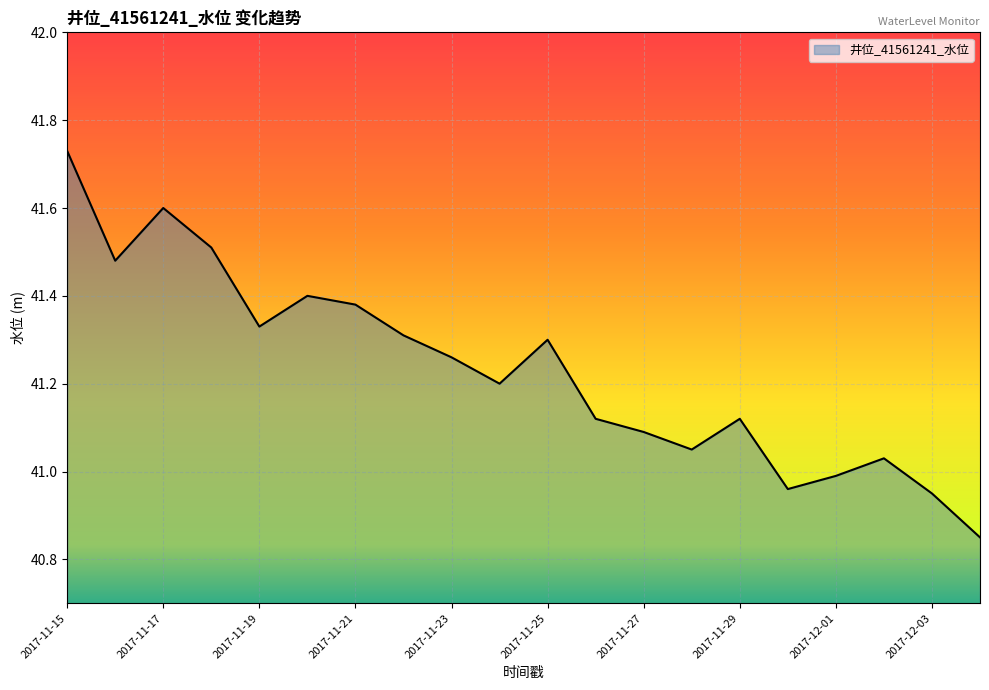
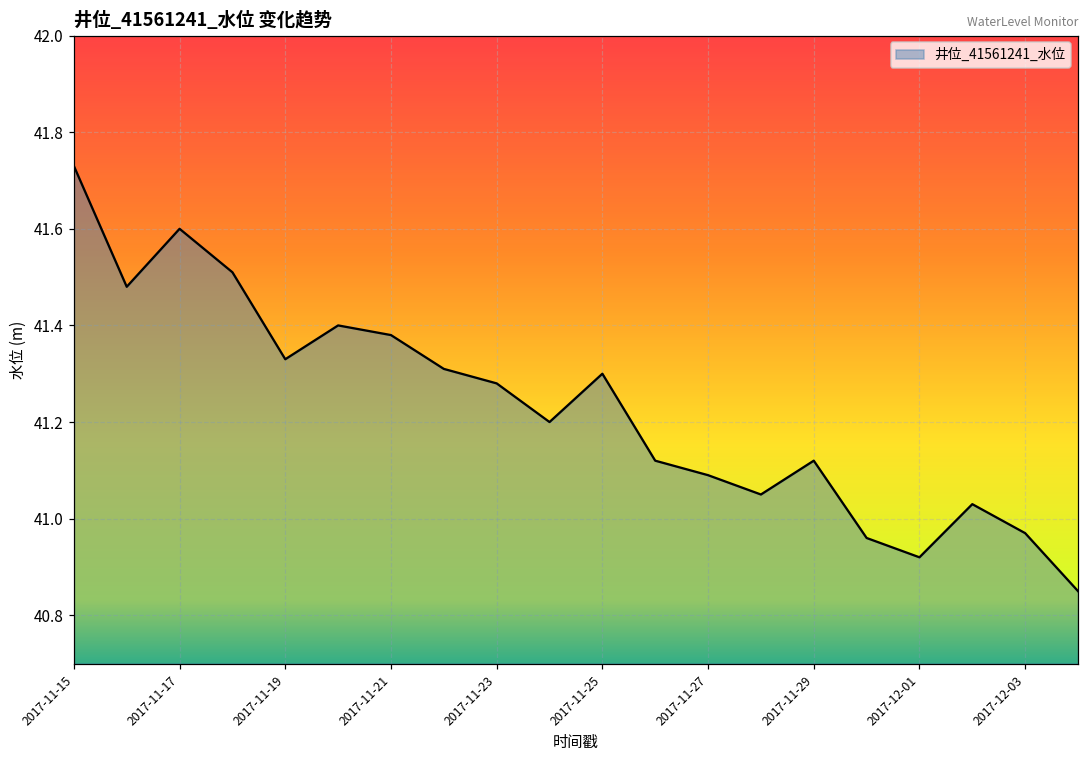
  {
    "2017-11-15": 41.73,
    "2017-11-17": 41.60,
    "2017-11-19": 41.33,
    "2017-11-21": 41.38,
-   "2017-11-23": 41.26,
+   "2017-11-23": 41.28,
    "2017-11-25": 41.30,
    "2017-11-27": 41.09,
    "2017-11-29": 41.12,
-   "2017-12-01": 40.99,
-   "2017-12-03": 40.95
+   "2017-12-01": 40.92,
+   "2017-12-03": 40.97
  }
